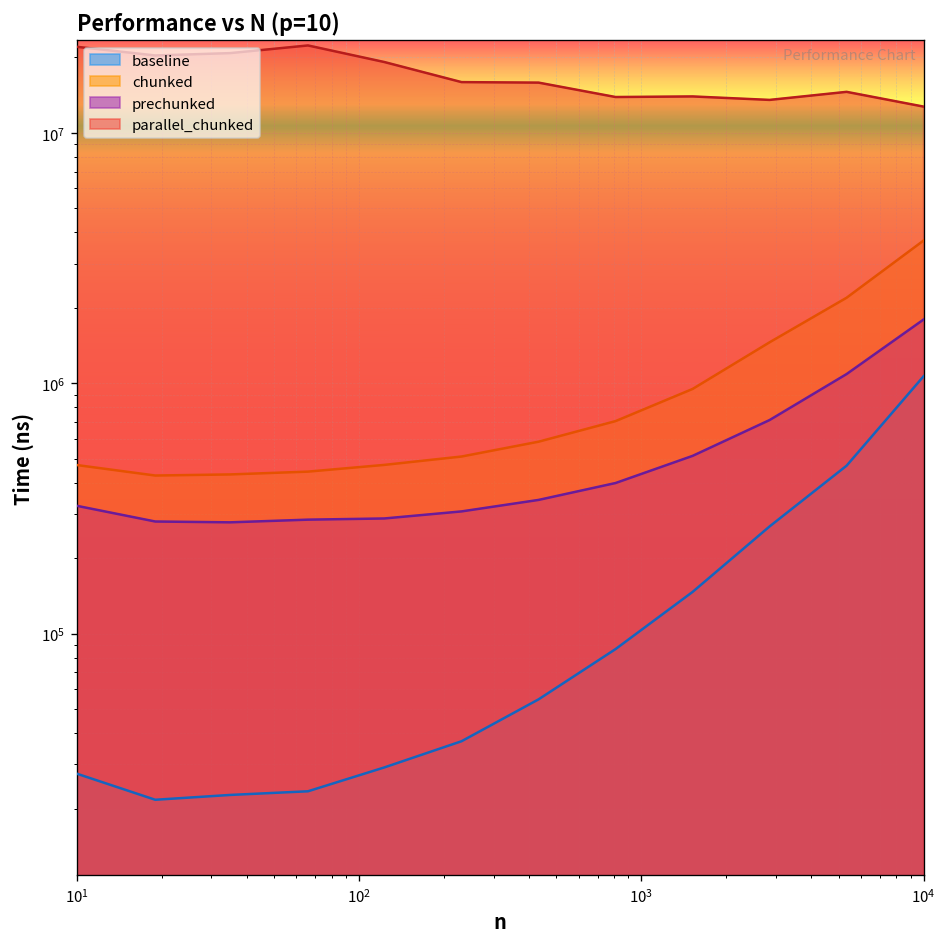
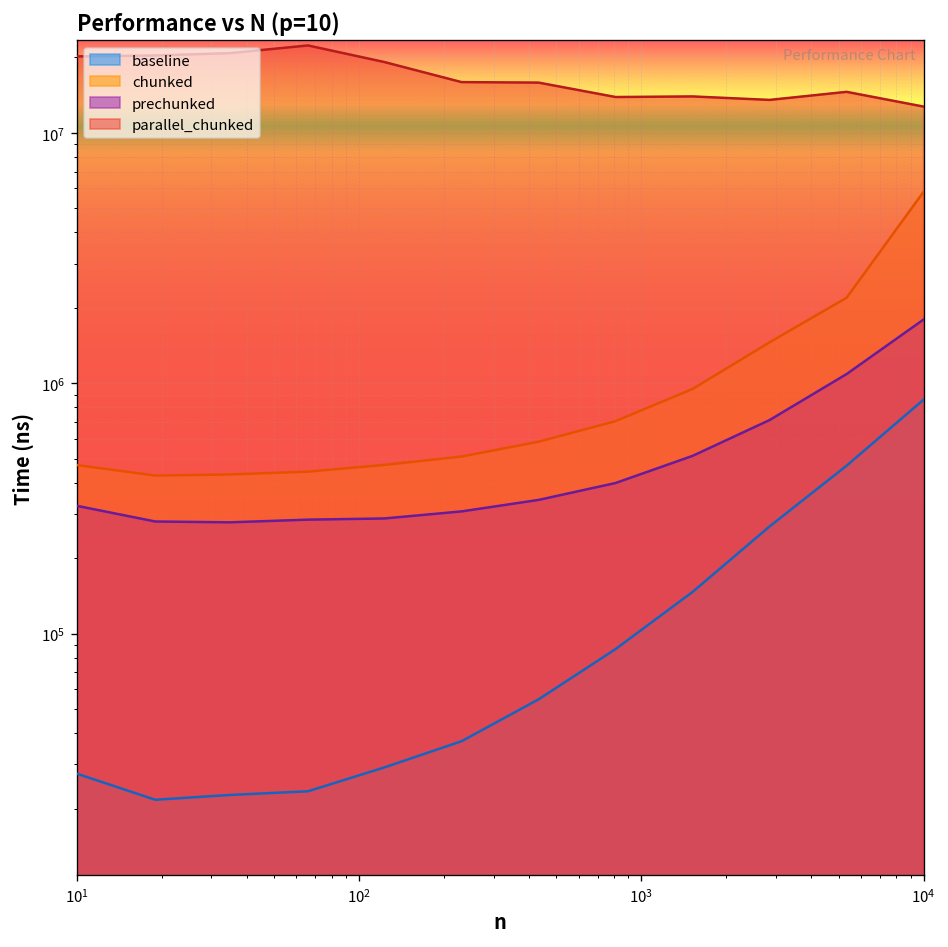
  {
    "baseline": {
      "10^1": 28000,
-     "10^4": 1100000
+     "10^4": 860000
    },
    "chunked": {
      "10^1": 470000,
-     "10^4": 3700000
+     "10^4": 5800000
    },
    "prechunked": {
      "10^1": 320000,
      "10^4": 1800000
    },
    "parallel_chunked": {
-     "10^1": 22000000,
+     "10^1": 20000000,
      "10^4": 13000000
    }
  }
